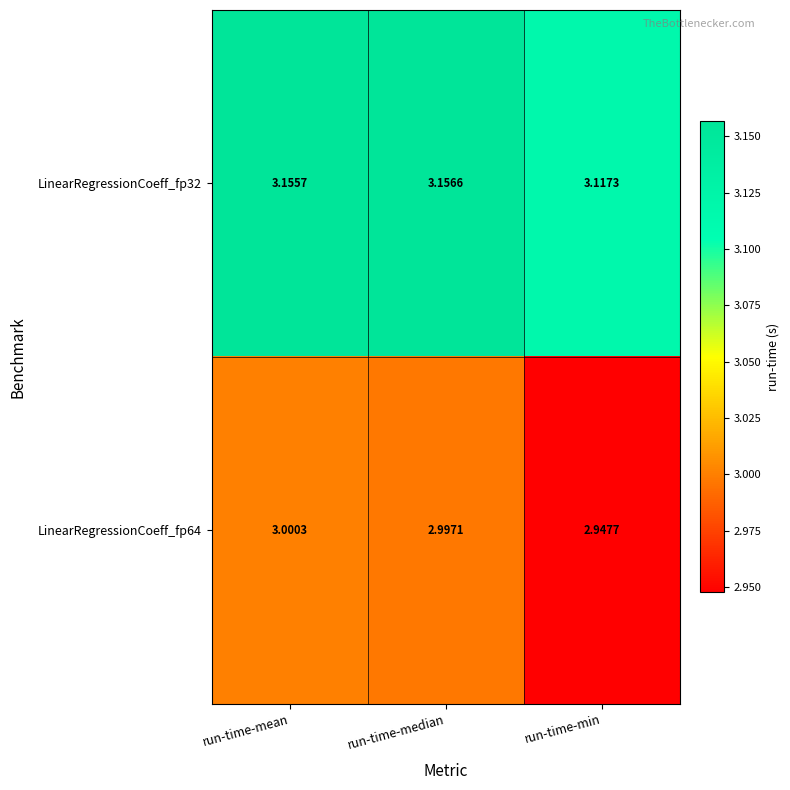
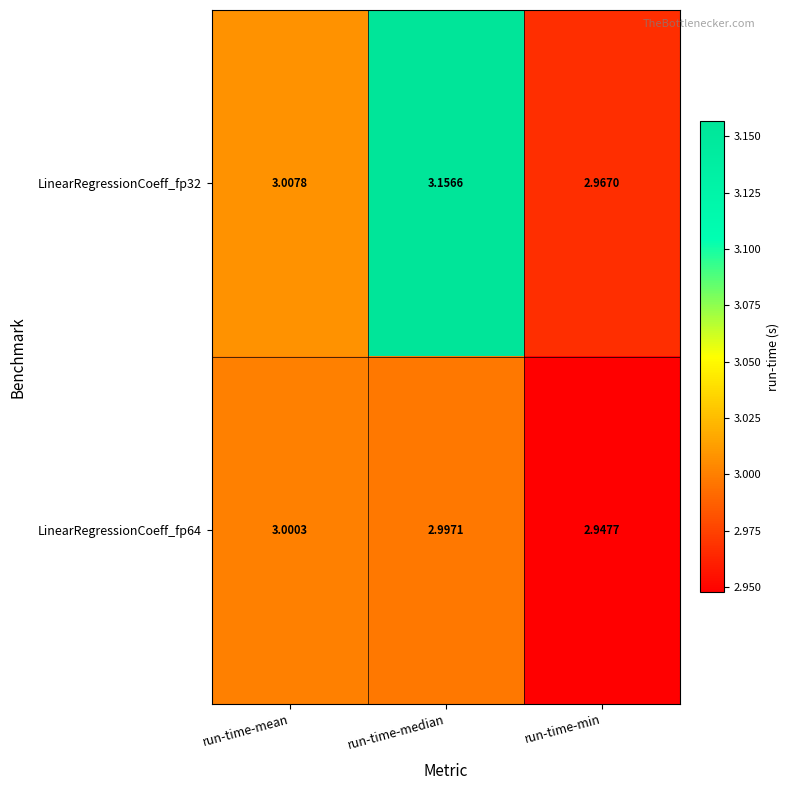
  {
    "LinearRegressionCoeff_fp32": {
-     "run-time-mean": 3.1557,
+     "run-time-mean": 3.0078,
      "run-time-median": 3.1566,
-     "run-time-min": 3.1173
+     "run-time-min": 2.9670
    },
    "LinearRegressionCoeff_fp64": {
      "run-time-mean": 3.0003,
      "run-time-median": 2.9971,
      "run-time-min": 2.9477
    }
  }
